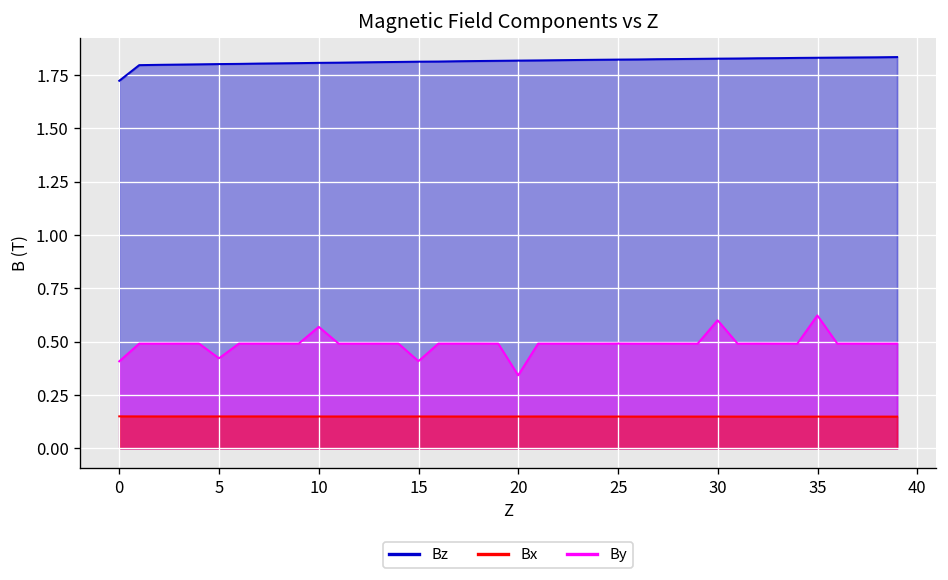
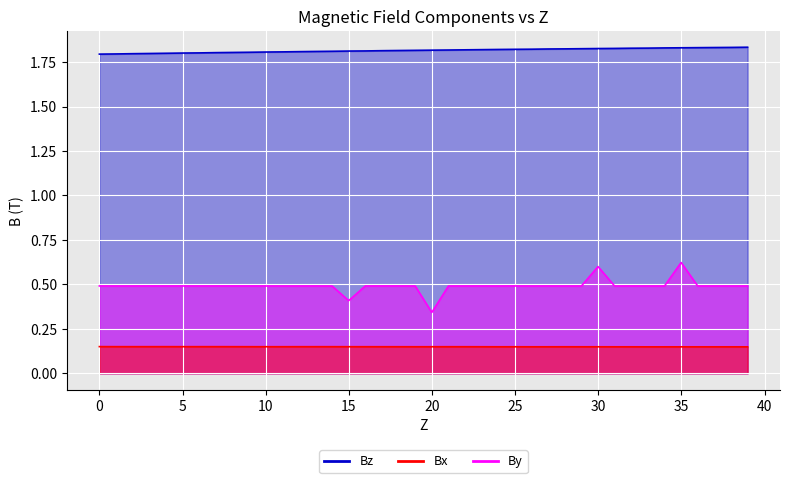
  {
    "Bz": {
-     "0": 1.72,
+     "0": 1.79,
      "5": 1.80,
      "10": 1.81,
      "15": 1.81,
      "20": 1.82,
      "25": 1.82,
      "30": 1.83,
      "35": 1.83
    },
    "By": {
-     "0": 0.41,
-     "5": 0.42,
-     "10": 0.57,
+     "0": 0.49,
+     "5": 0.49,
+     "10": 0.49,
      "15": 0.41,
      "20": 0.34,
      "25": 0.49,
      "30": 0.60,
      "35": 0.62
    },
    "Bx": {
      "0": 0.15,
      "5": 0.15,
      "10": 0.15,
      "15": 0.15,
      "20": 0.15,
      "25": 0.15,
      "30": 0.15,
      "35": 0.15
    }
  }
